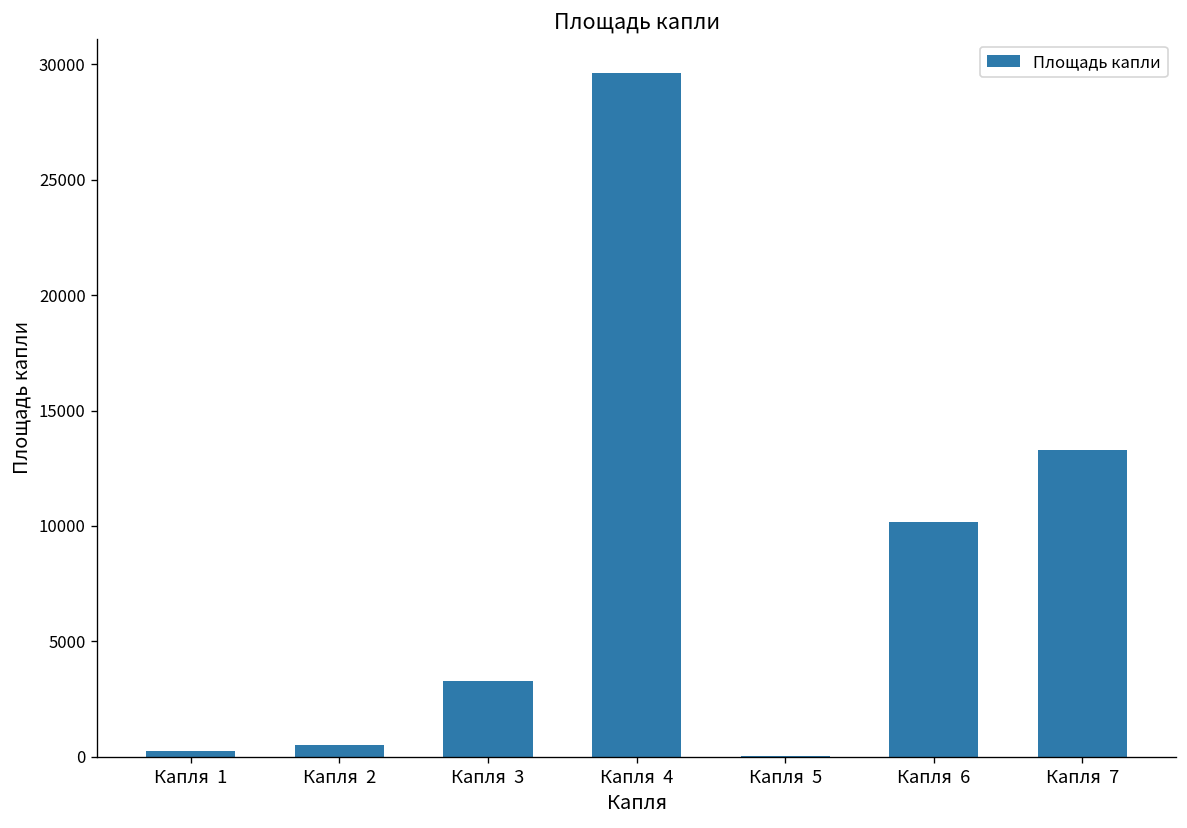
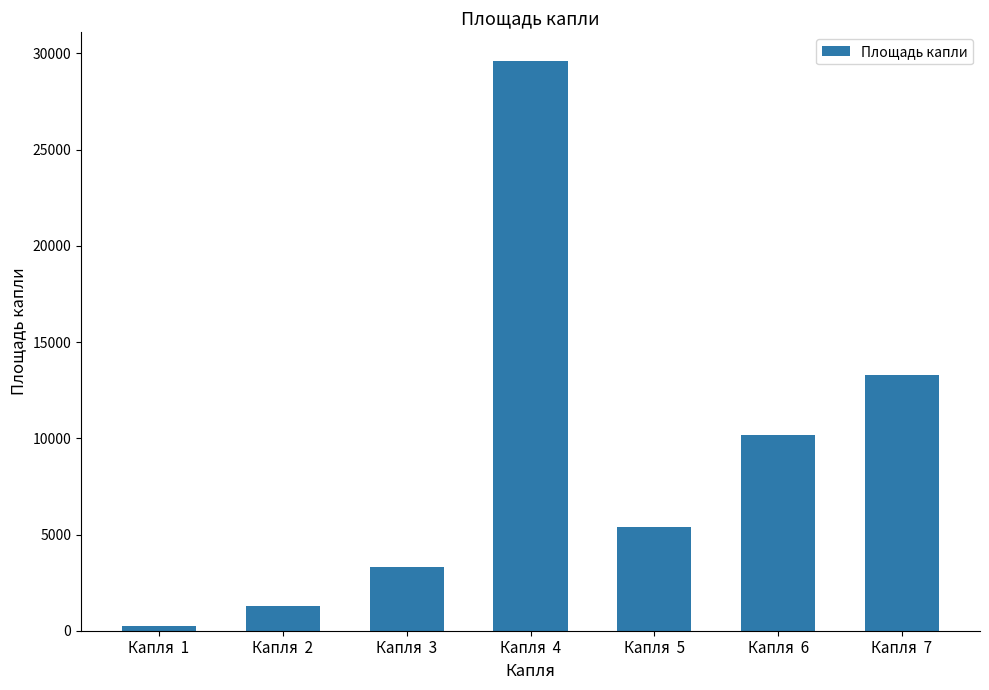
  {
    "Капля 1": 300,
-   "Капля 2": 500,
+   "Капля 2": 1300,
    "Капля 3": 3300,
    "Капля 4": 29600,
-   "Капля 5": 100,
+   "Капля 5": 5400,
    "Капля 6": 10200,
    "Капля 7": 13300
  }
